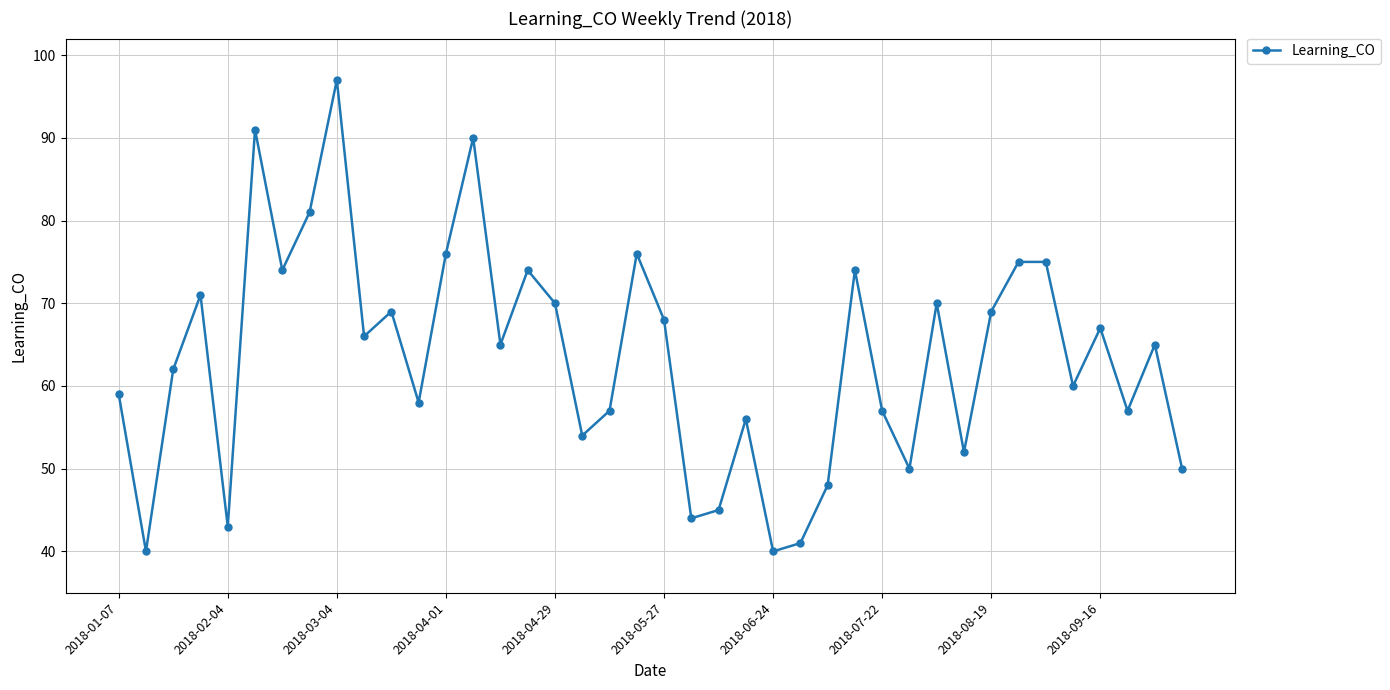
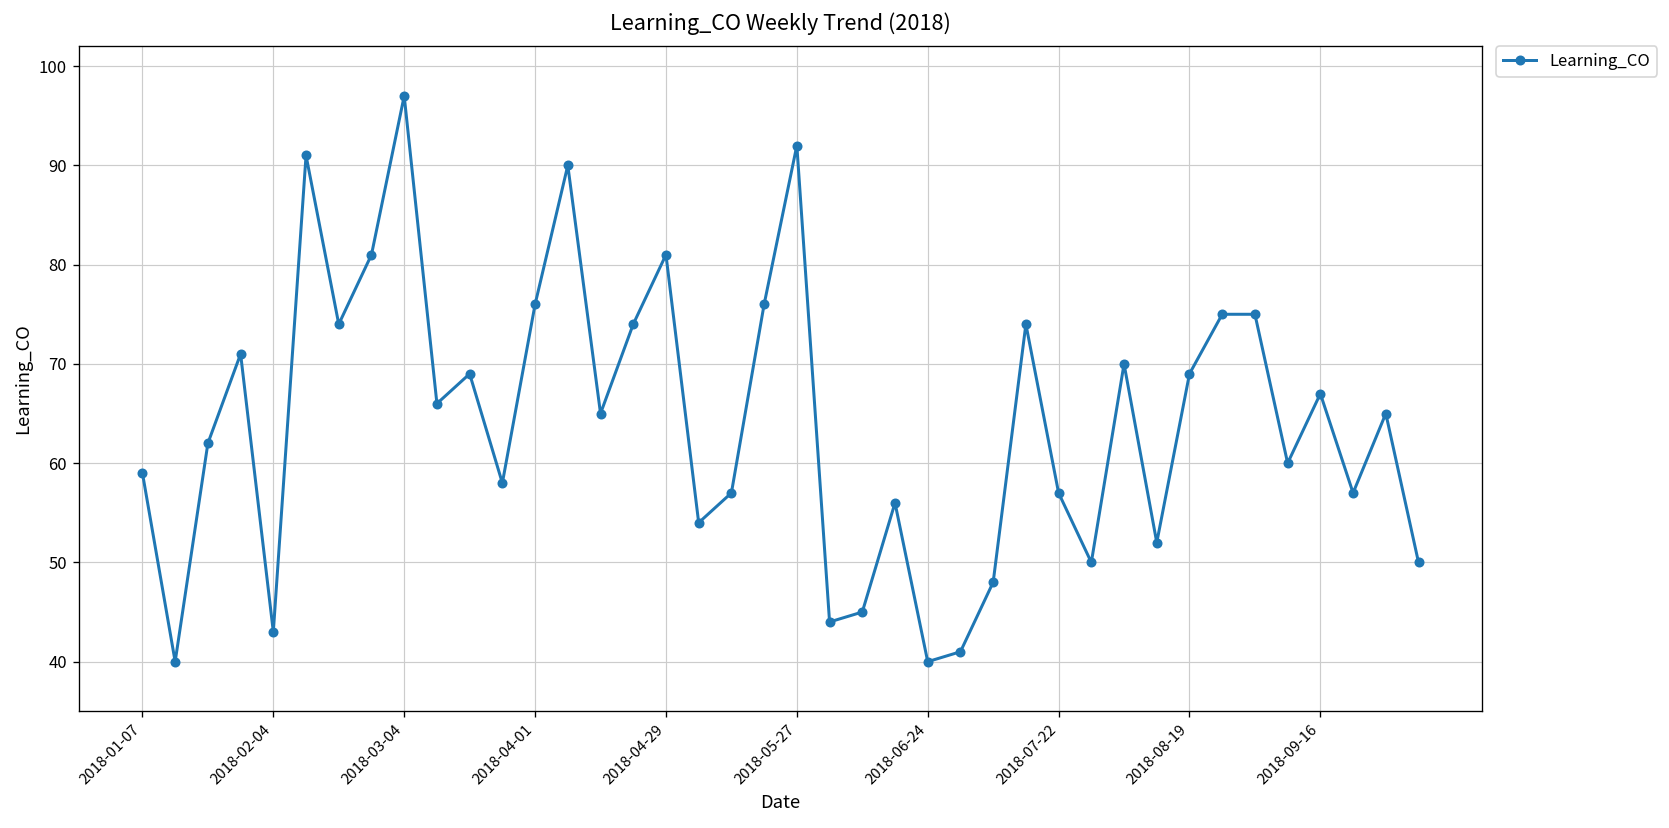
  {
    "2018-01-07": 59,
    "2018-02-04": 43,
    "2018-03-04": 97,
    "2018-04-01": 76,
-   "2018-04-29": 70,
-   "2018-05-27": 68,
+   "2018-04-29": 81,
+   "2018-05-27": 92,
    "2018-06-24": 40,
    "2018-07-22": 57,
    "2018-08-19": 69,
    "2018-09-16": 67
  }
